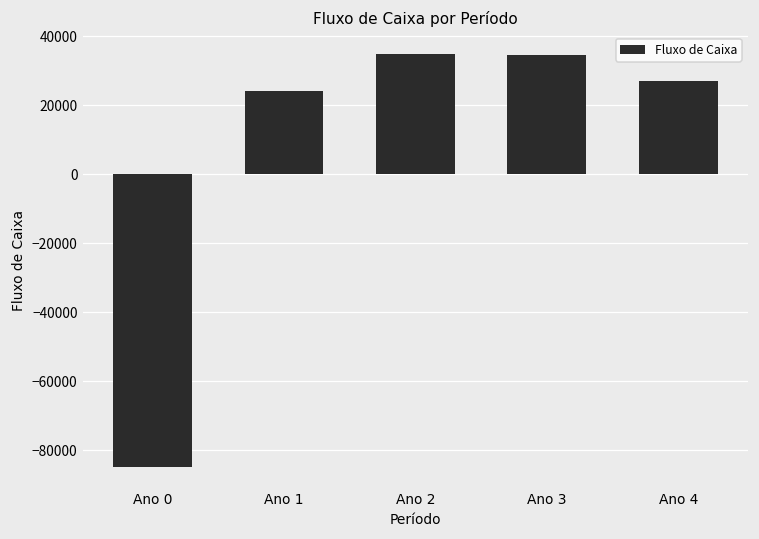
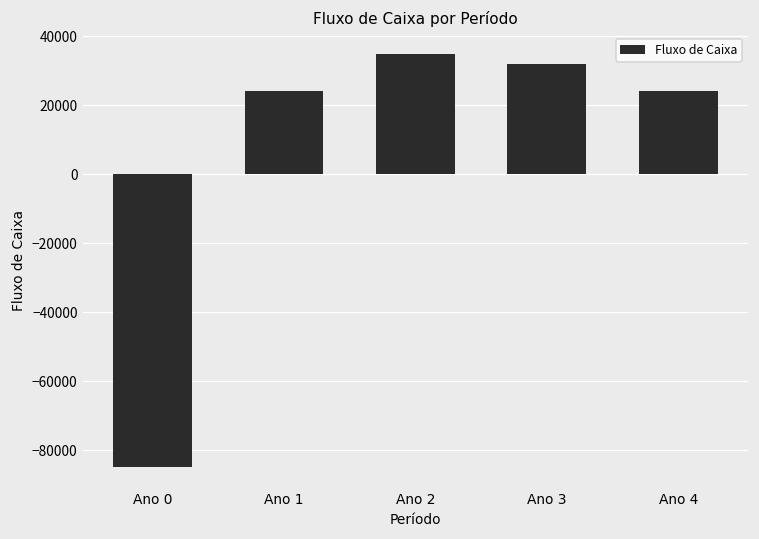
  {
    "Ano 0": -85000,
    "Ano 1": 24000,
    "Ano 2": 35000,
-   "Ano 3": 35000,
-   "Ano 4": 27000
+   "Ano 3": 32000,
+   "Ano 4": 24000
  }
